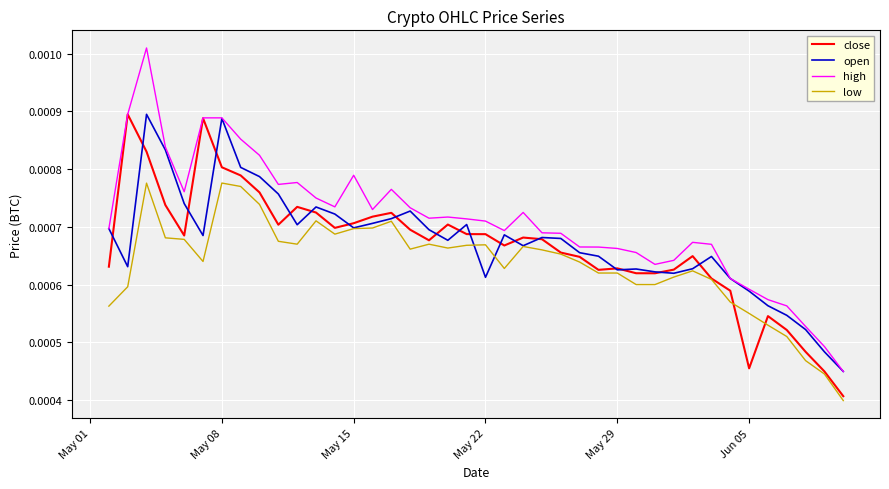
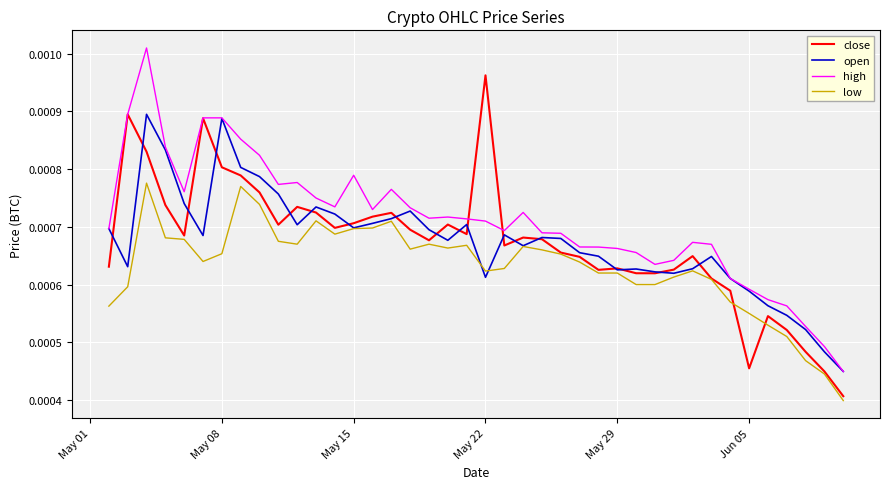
  {
    "close": {
      "May 08": 0.00080,
      "May 15": 0.00071,
-     "May 22": 0.00069,
+     "May 22": 0.00096,
      "Jun 05": 0.00045
    },
    "open": {
      "May 22": 0.00061
    },
    "high": {
      "May 15": 0.00079,
      "May 22": 0.00071,
      "May 29": 0.00066
    },
    "low": {
-     "May 08": 0.00078,
-     "May 22": 0.00067,
+     "May 08": 0.00065,
+     "May 22": 0.00062,
      "May 29": 0.00062,
      "Jun 05": 0.00055
    }
  }
